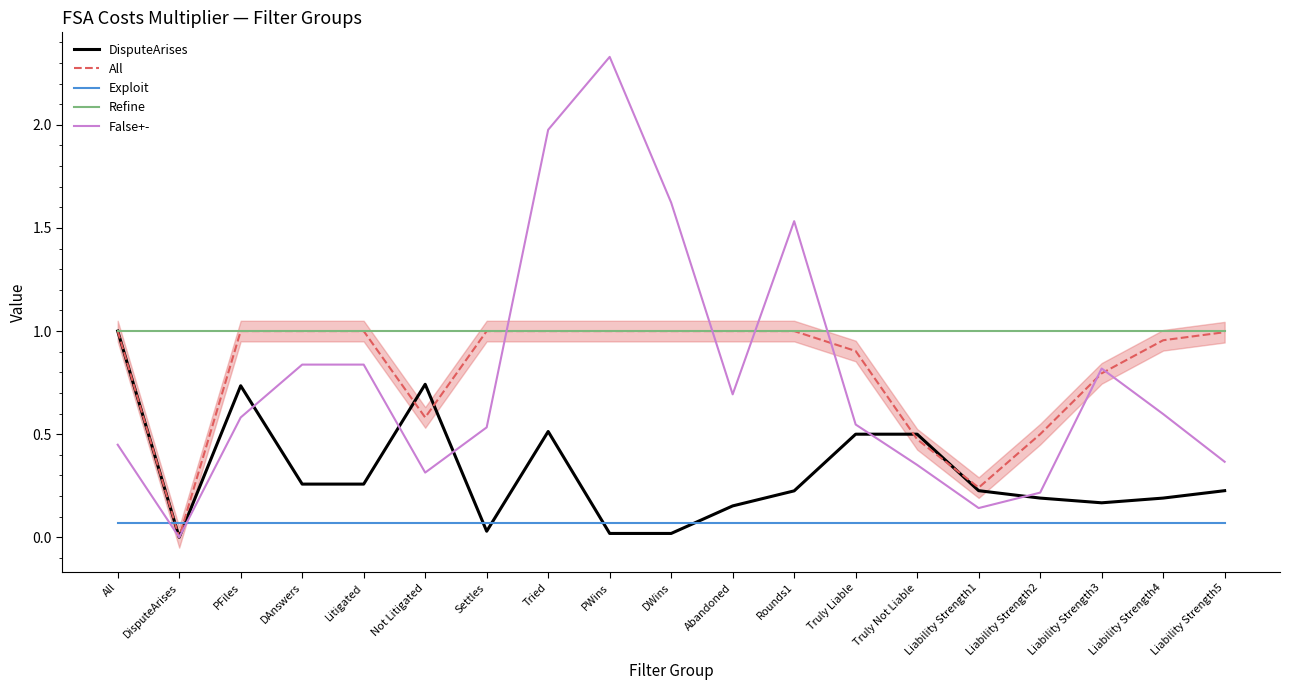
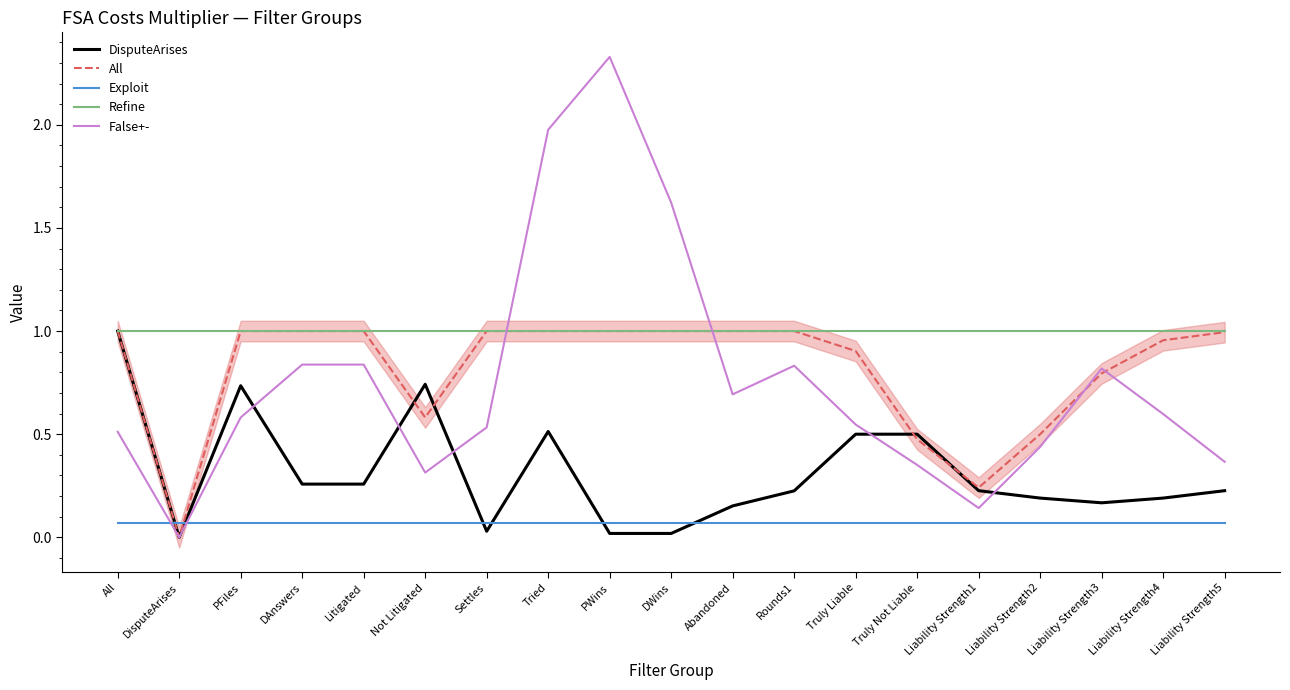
  {
    "DisputeArises": {
      "PFiles": 0.73,
      "DAnswers": 0.26,
      "Litigated": 0.26,
      "Not Litigated": 0.74,
      "Settles": 0.03,
      "Tried": 0.51,
      "PWins": 0.02,
      "DWins": 0.02,
      "Abandoned": 0.15,
      "Rounds1": 0.23,
      "Truly Liable": 0.50,
      "Truly Not Liable": 0.50,
      "Liability Strength1": 0.23,
      "Liability Strength2": 0.19,
      "Liability Strength3": 0.17,
      "Liability Strength4": 0.19,
      "Liability Strength5": 0.23
    },
    "Exploit": {
      "All": 0.07,
      "DisputeArises": 0.07,
      "PFiles": 0.07,
      "DAnswers": 0.07,
      "Litigated": 0.07,
      "Not Litigated": 0.07,
      "Settles": 0.07,
      "Tried": 0.07,
      "PWins": 0.07,
      "DWins": 0.07,
      "Abandoned": 0.07,
      "Rounds1": 0.07,
      "Truly Liable": 0.07,
      "Truly Not Liable": 0.07,
      "Liability Strength1": 0.07,
      "Liability Strength2": 0.07,
      "Liability Strength3": 0.07,
      "Liability Strength4": 0.07,
      "Liability Strength5": 0.07
    },
    "Refine": {
      "DisputeArises": 1.00,
      "Not Litigated": 1.00,
      "Truly Liable": 1.00,
      "Truly Not Liable": 1.00,
      "Liability Strength1": 1.00,
      "Liability Strength2": 1.00,
      "Liability Strength3": 1.00
    },
    "False+-": {
-     "All": 0.45,
+     "All": 0.51,
      "PFiles": 0.58,
      "DAnswers": 0.84,
      "Litigated": 0.84,
      "Not Litigated": 0.31,
      "Settles": 0.53,
      "Tried": 1.98,
      "PWins": 2.33,
      "DWins": 1.62,
      "Abandoned": 0.69,
-     "Rounds1": 1.53,
+     "Rounds1": 0.83,
      "Truly Liable": 0.55,
      "Truly Not Liable": 0.35,
      "Liability Strength1": 0.14,
-     "Liability Strength2": 0.22,
+     "Liability Strength2": 0.44,
      "Liability Strength3": 0.82,
      "Liability Strength4": 0.60,
      "Liability Strength5": 0.37
    }
  }
